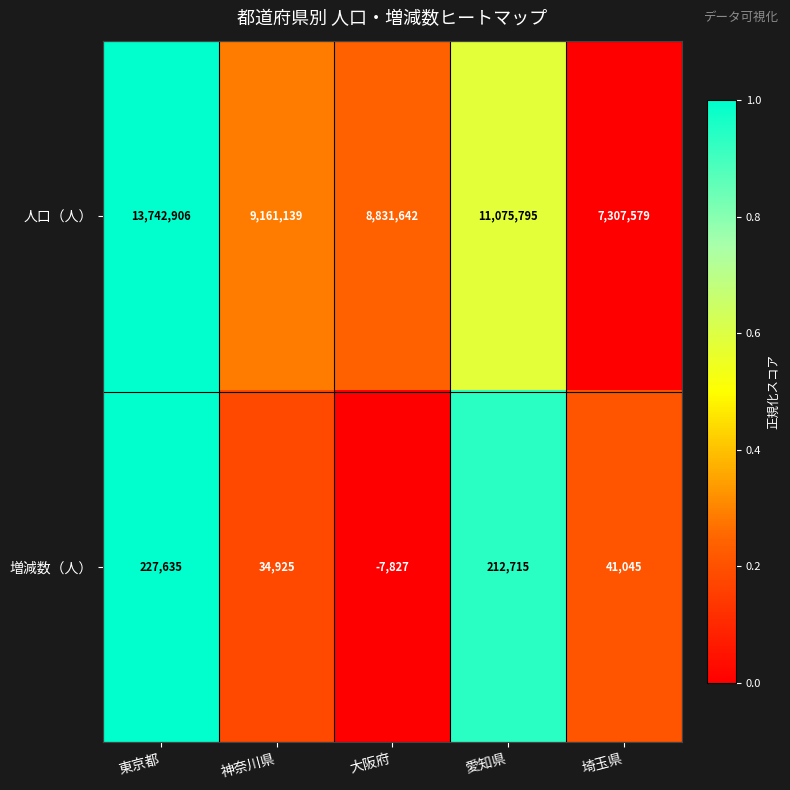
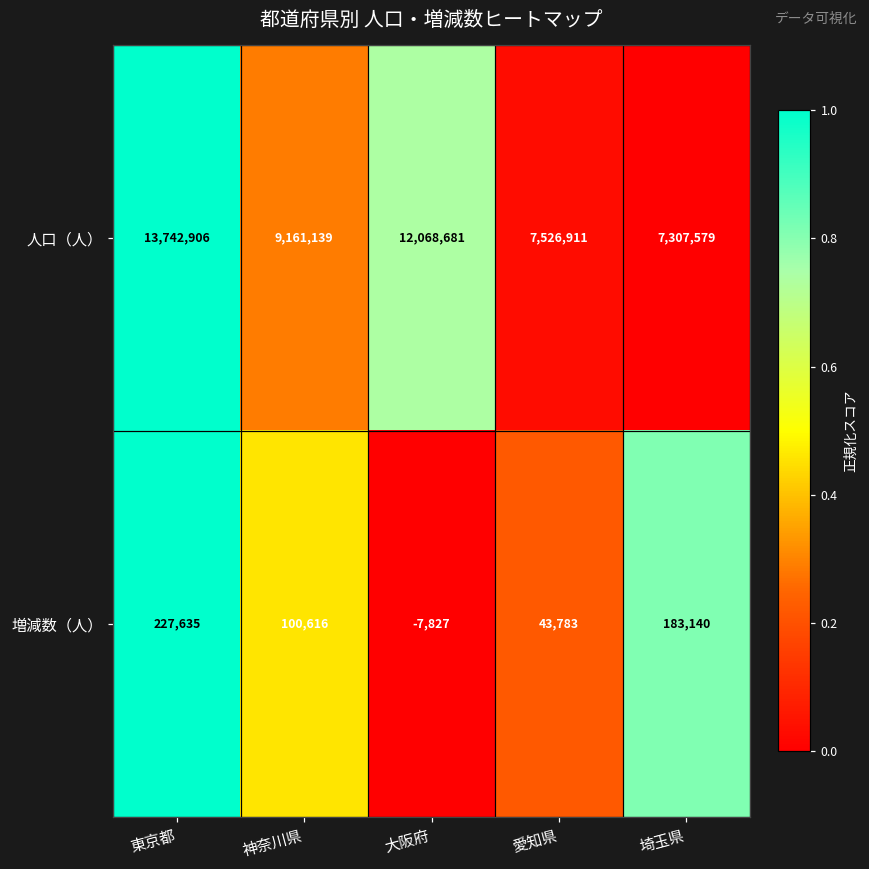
  {
    "人口（人）": {
      "東京都": "13,742,906",
      "神奈川県": "9,161,139",
-     "大阪府": "8,831,642",
-     "愛知県": "11,075,795",
+     "大阪府": "12,068,681",
+     "愛知県": "7,526,911",
      "埼玉県": "7,307,579"
    },
    "増減数（人）": {
      "東京都": "227,635",
-     "神奈川県": "34,925",
+     "神奈川県": "100,616",
      "大阪府": "-7,827",
-     "愛知県": "212,715",
-     "埼玉県": "41,045"
+     "愛知県": "43,783",
+     "埼玉県": "183,140"
    }
  }
